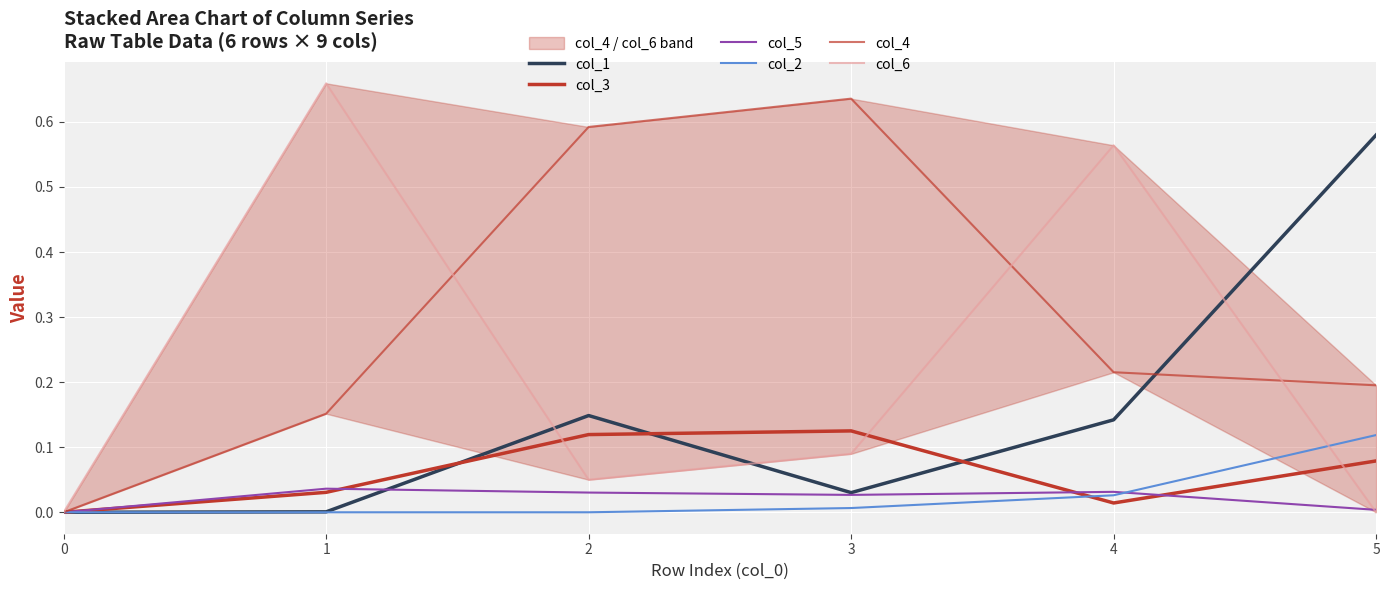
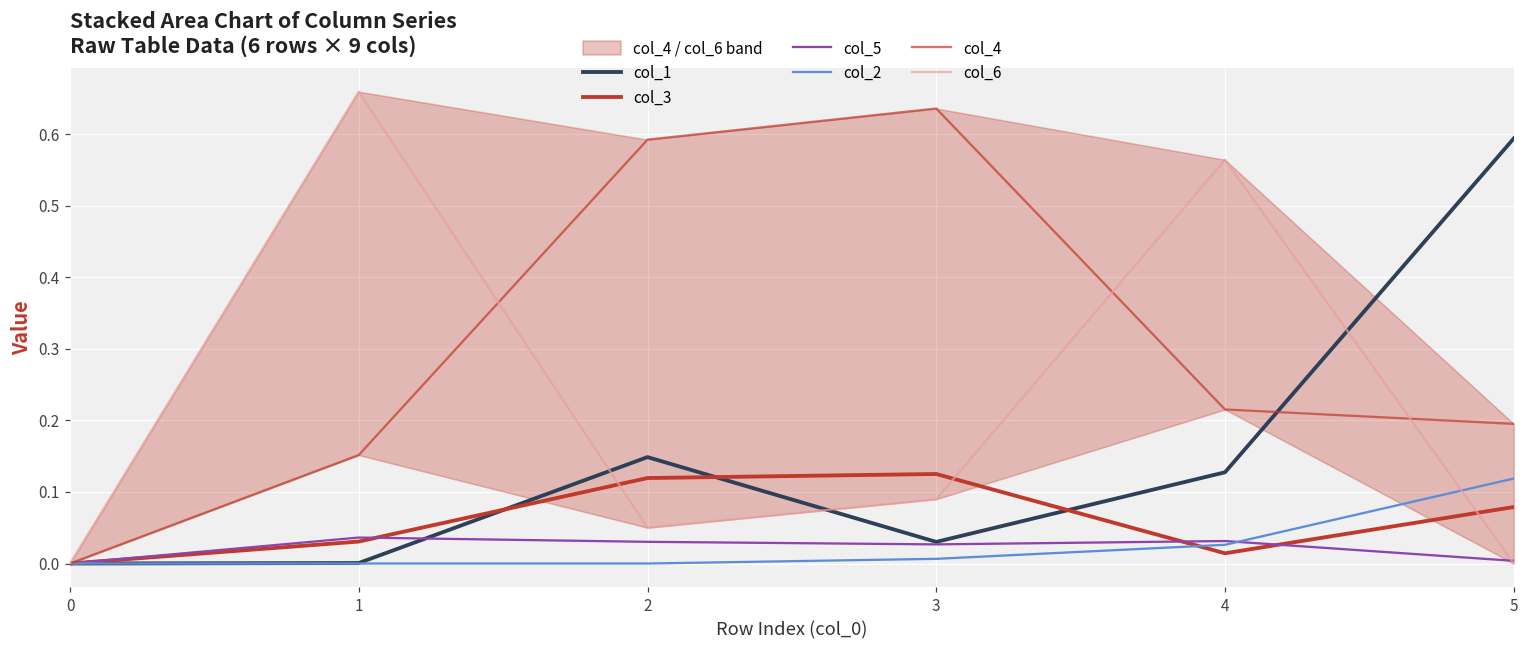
  {
    "col_1": {
      "2": 0.15,
-     "4": 0.14,
-     "5": 0.58
+     "4": 0.13,
+     "5": 0.59
    },
    "col_5": {
      "1": 0.04,
      "2": 0.03,
      "4": 0.03
    },
    "col_2": {
      "2": 0.00,
      "3": 0.01,
      "4": 0.03,
      "5": 0.12
    }
  }
